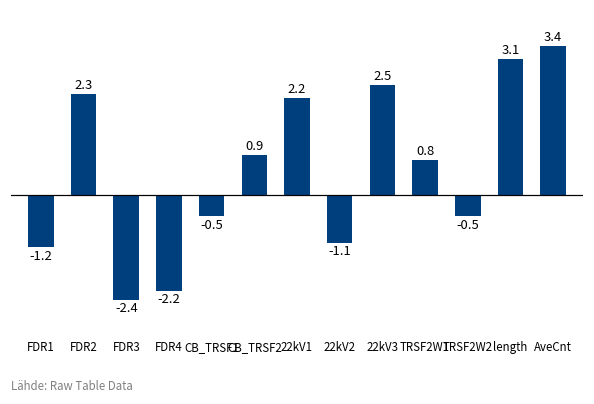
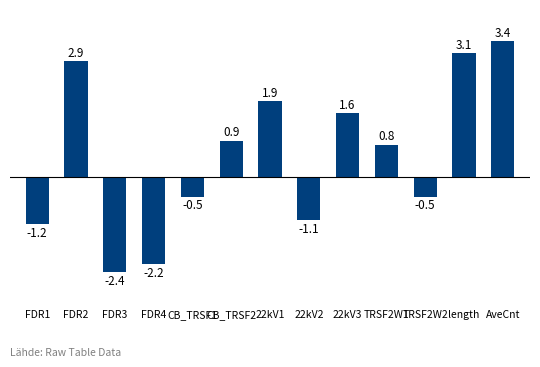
  {
    "FDR1": -1.2,
-   "FDR2": 2.3,
+   "FDR2": 2.9,
    "FDR3": -2.4,
    "FDR4": -2.2,
-   "22kV1": 2.2,
+   "22kV1": 1.9,
    "22kV2": -1.1,
-   "22kV3": 2.5,
+   "22kV3": 1.6,
    "length": 3.1,
    "AveCnt": 3.4
  }
